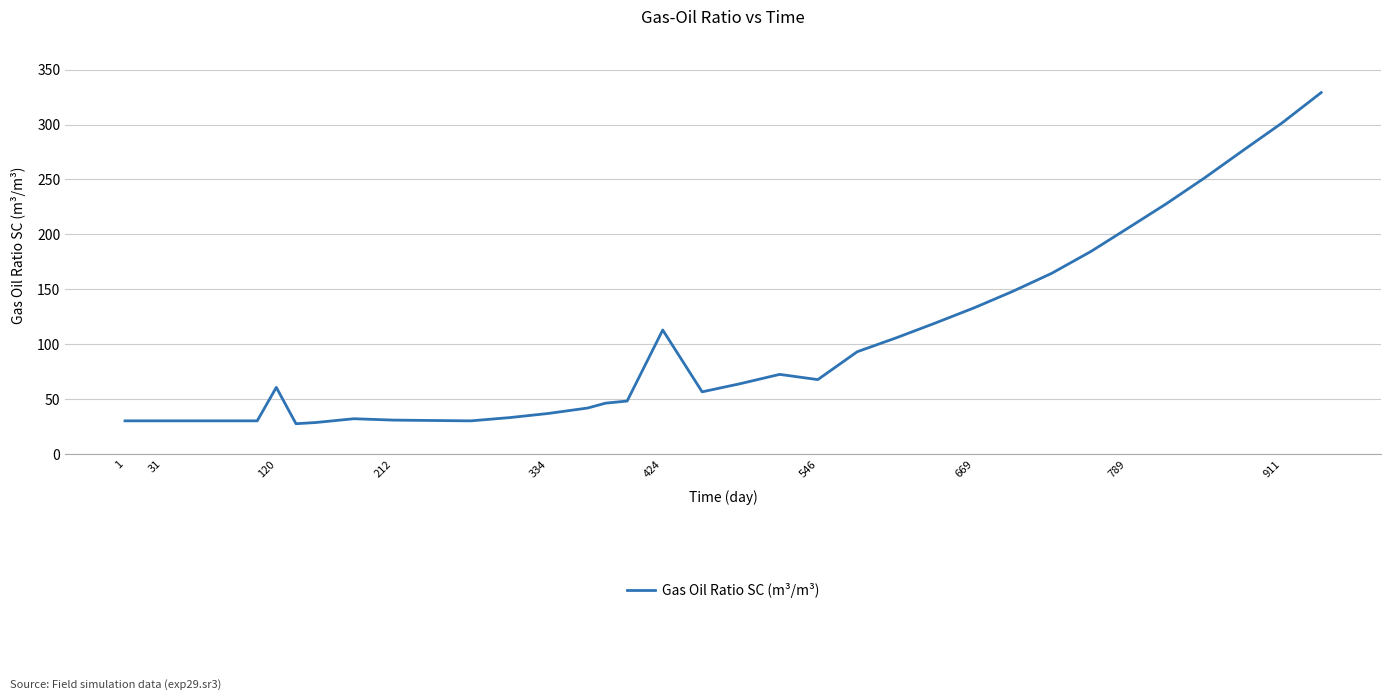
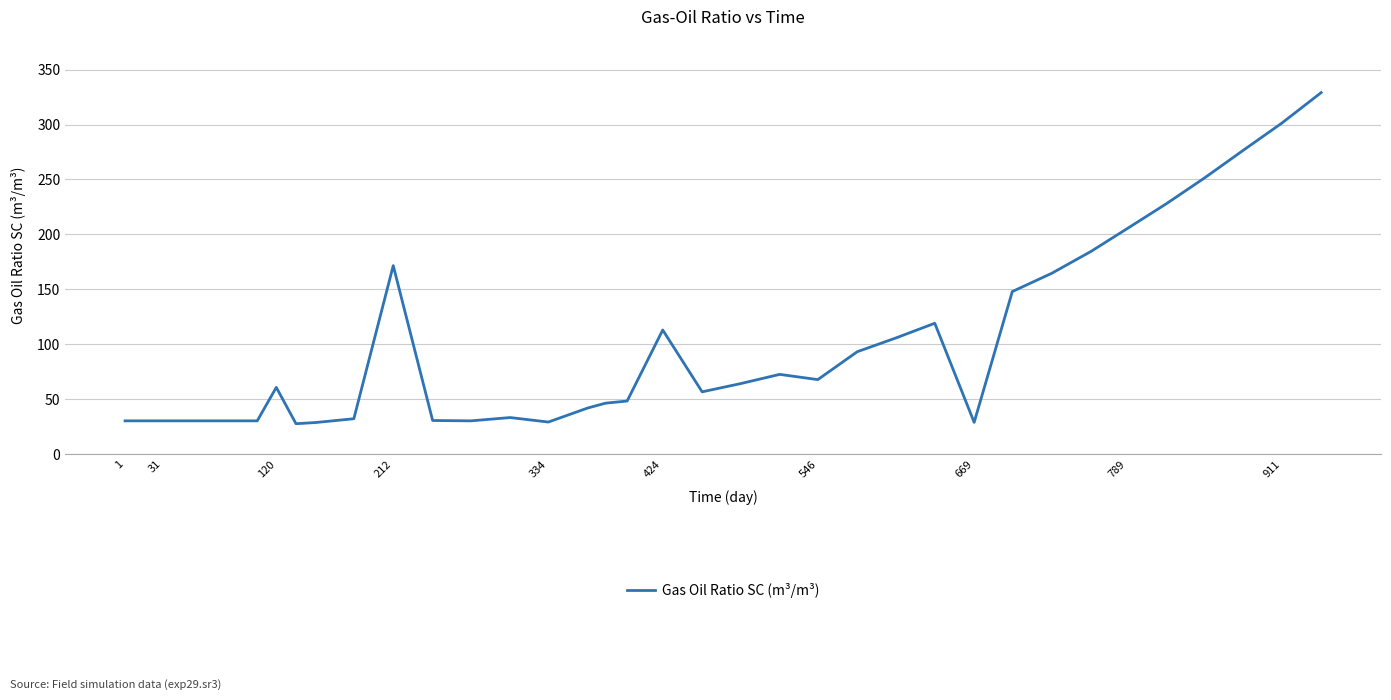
  {
    "1": 30,
    "31": 30,
    "120": 61,
-   "212": 31,
-   "334": 37,
+   "212": 172,
+   "334": 29,
    "424": 113,
    "546": 68,
-   "669": 133,
+   "669": 29,
    "789": 205,
    "911": 301
  }
